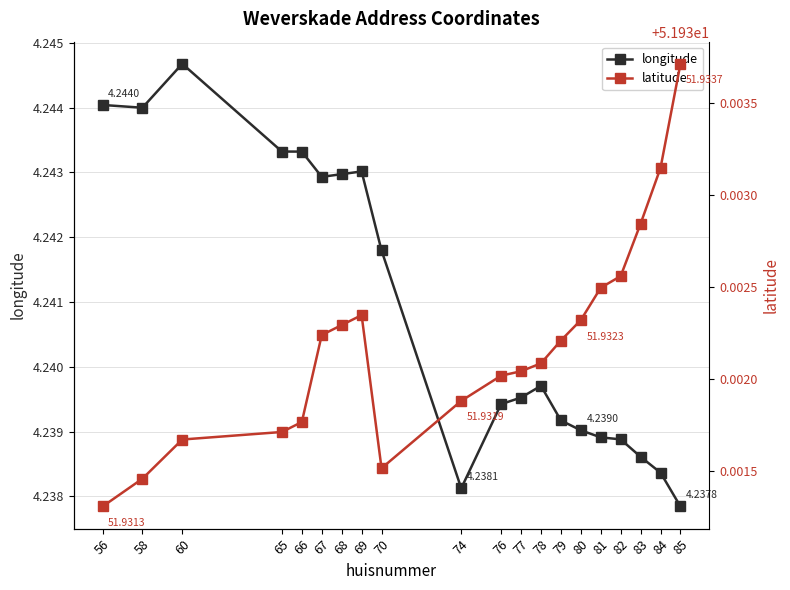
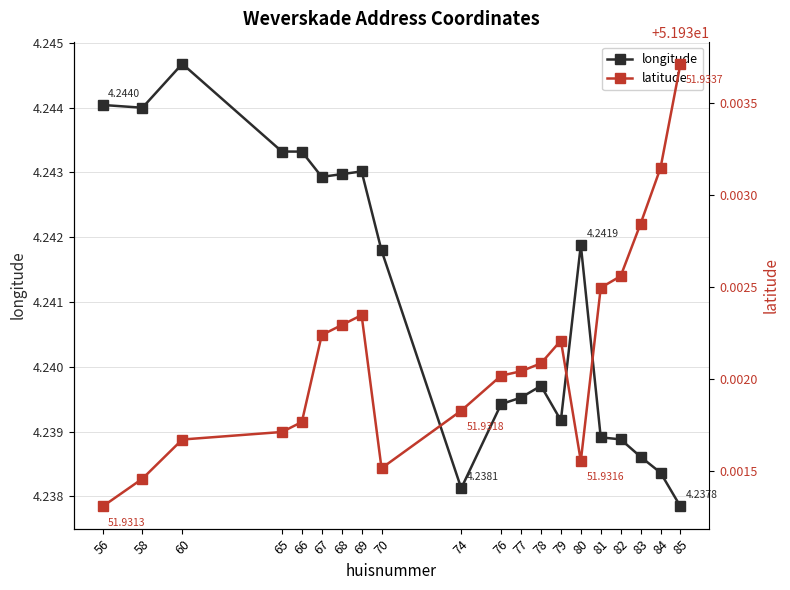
  {
    "longitude": {
      "56": 4.2440,
      "74": 4.2381,
-     "80": 4.2390,
+     "80": 4.2419,
      "85": 4.2378
    },
    "latitude": {
      "56": 51.9313,
-     "74": 51.9319,
-     "80": 51.9323
+     "74": 51.9318,
+     "80": 51.9316
    }
  }
